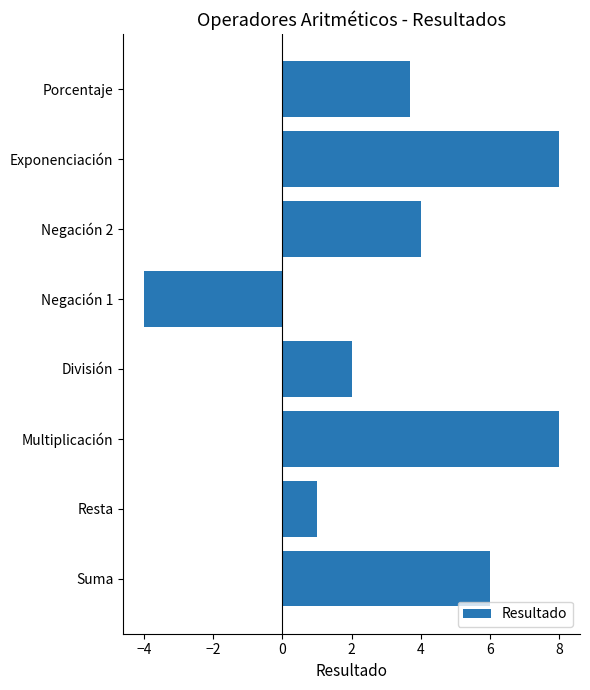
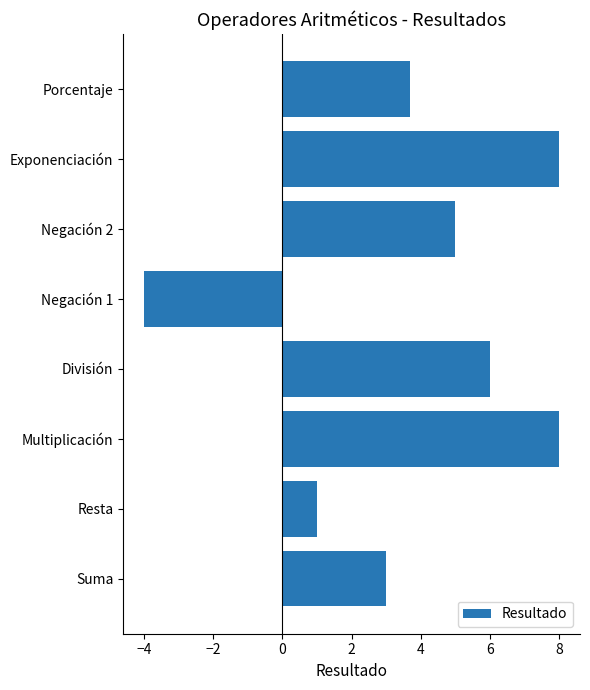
  {
    "Porcentaje": 3.7,
    "Exponenciación": 8,
-   "Negación 2": 4,
+   "Negación 2": 5,
    "Negación 1": -4,
-   "División": 2,
+   "División": 6,
    "Multiplicación": 8,
    "Resta": 1,
-   "Suma": 6
+   "Suma": 3
  }
